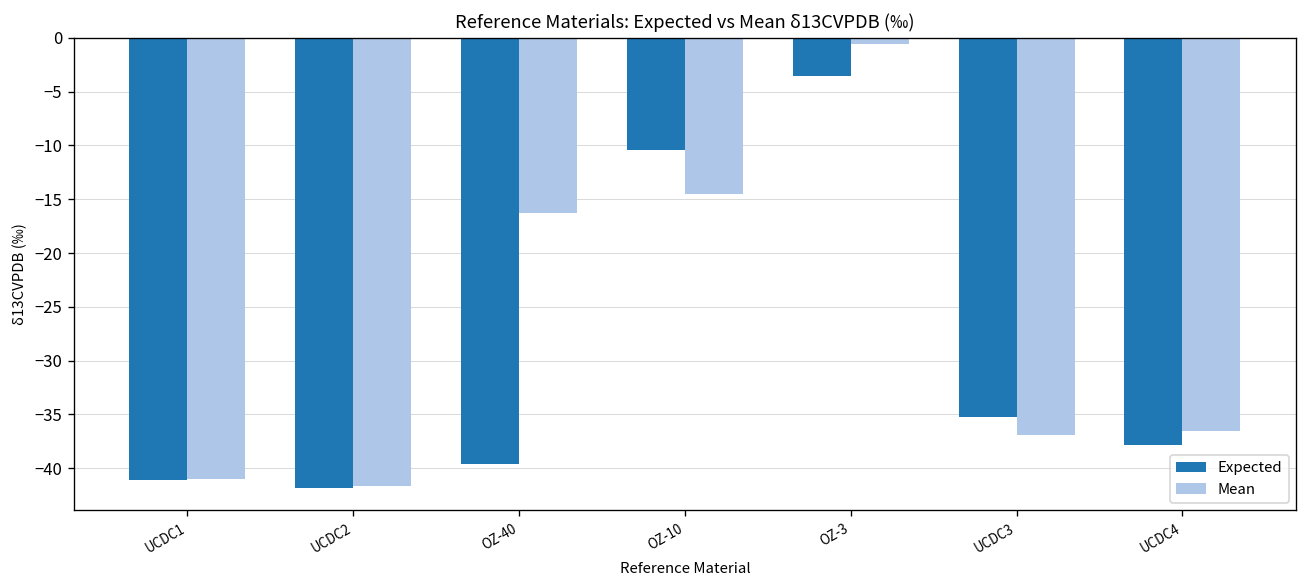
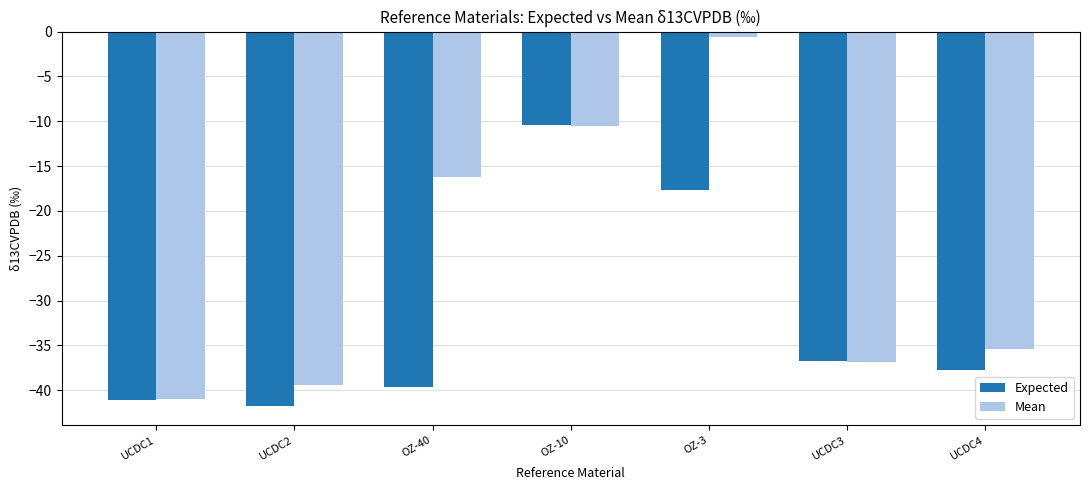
  {
    "Expected": {
      "UCDC1": -41,
      "UCDC2": -42,
      "OZ-40": -40,
      "OZ-10": -10,
-     "OZ-3": -4,
-     "UCDC3": -35,
+     "OZ-3": -18,
+     "UCDC3": -37,
      "UCDC4": -38
    },
    "Mean": {
      "UCDC1": -41,
-     "UCDC2": -42,
+     "UCDC2": -39,
      "OZ-40": -16,
-     "OZ-10": -15,
+     "OZ-10": -11,
      "OZ-3": -1,
      "UCDC3": -37,
-     "UCDC4": -37
+     "UCDC4": -35
    }
  }
